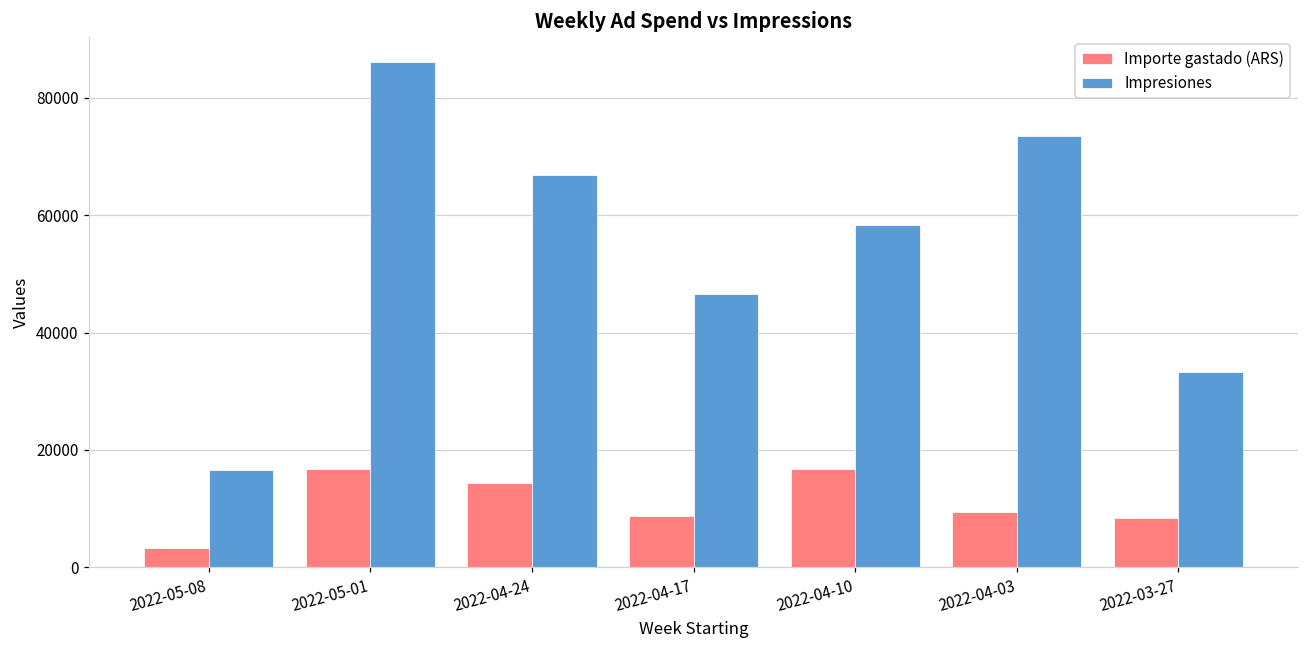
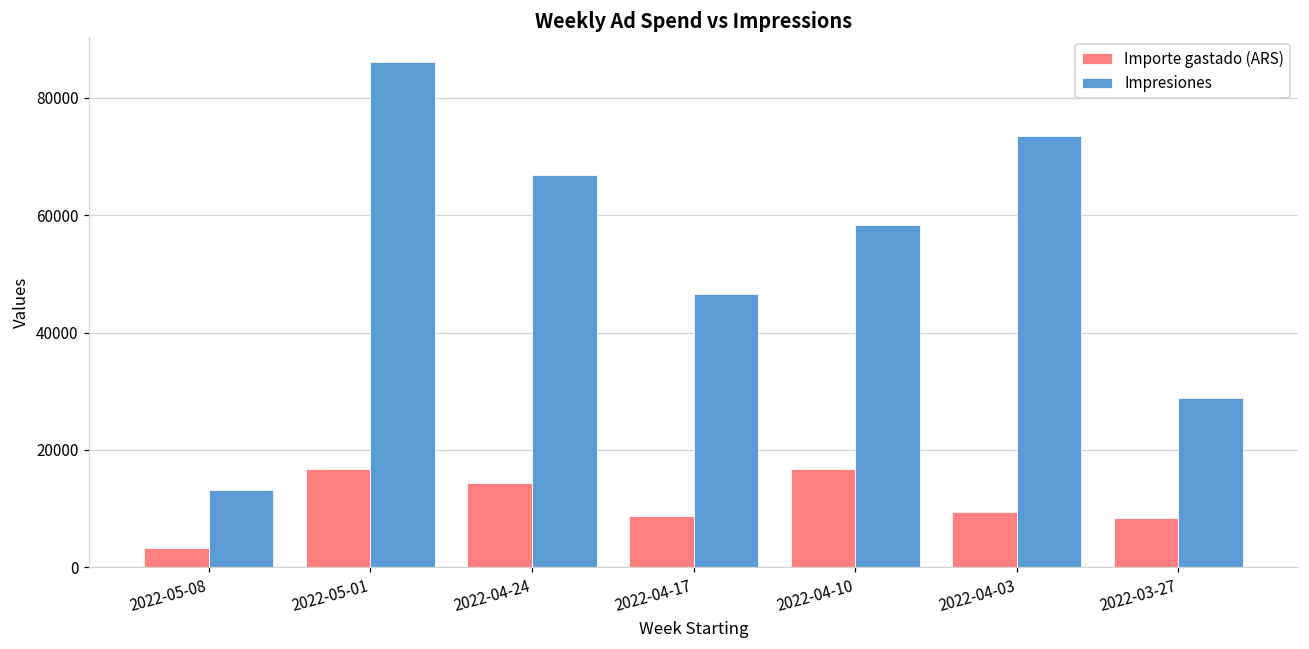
  {
    "Importe gastado (ARS)": {
      "2022-05-08": 3000,
      "2022-05-01": 17000,
      "2022-04-24": 14000,
      "2022-04-17": 9000,
      "2022-04-10": 17000,
      "2022-04-03": 9000,
      "2022-03-27": 8000
    },
    "Impresiones": {
-     "2022-05-08": 17000,
+     "2022-05-08": 13000,
      "2022-05-01": 86000,
      "2022-04-24": 67000,
      "2022-04-17": 47000,
      "2022-04-10": 58000,
      "2022-04-03": 73000,
-     "2022-03-27": 33000
+     "2022-03-27": 29000
    }
  }
